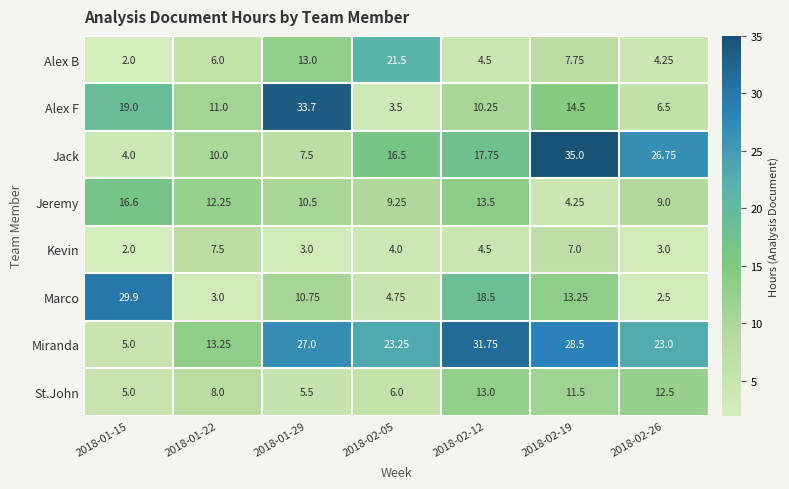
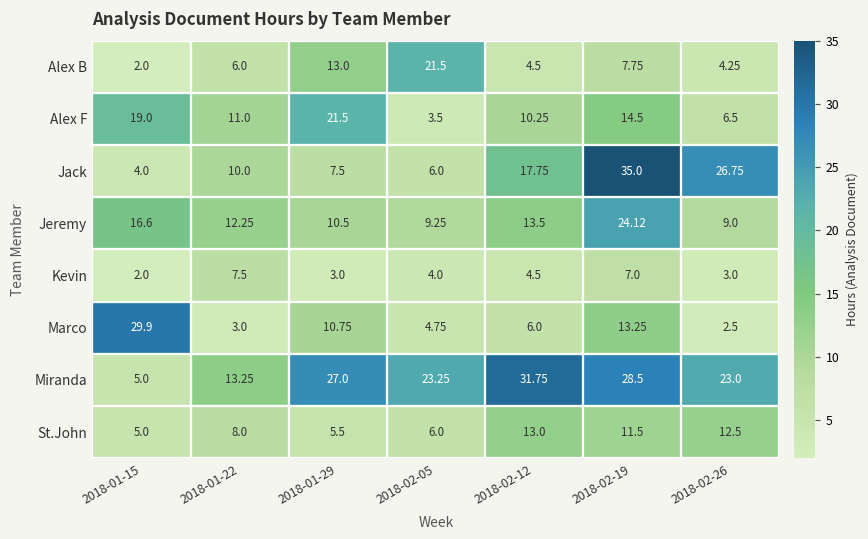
  {
    "Alex B": {
      "2018-01-15": 2.0,
      "2018-01-22": 6.0,
      "2018-01-29": 13.0,
      "2018-02-05": 21.5,
      "2018-02-12": 4.5,
      "2018-02-19": 7.75,
      "2018-02-26": 4.25
    },
    "Alex F": {
      "2018-01-15": 19.0,
      "2018-01-22": 11.0,
-     "2018-01-29": 33.7,
+     "2018-01-29": 21.5,
      "2018-02-05": 3.5,
      "2018-02-12": 10.25,
      "2018-02-19": 14.5,
      "2018-02-26": 6.5
    },
    "Jack": {
      "2018-01-15": 4.0,
      "2018-01-22": 10.0,
      "2018-01-29": 7.5,
-     "2018-02-05": 16.5,
+     "2018-02-05": 6.0,
      "2018-02-12": 17.75,
      "2018-02-19": 35.0,
      "2018-02-26": 26.75
    },
    "Jeremy": {
      "2018-01-15": 16.6,
      "2018-01-22": 12.25,
      "2018-01-29": 10.5,
      "2018-02-05": 9.25,
      "2018-02-12": 13.5,
-     "2018-02-19": 4.25,
+     "2018-02-19": 24.12,
      "2018-02-26": 9.0
    },
    "Kevin": {
      "2018-01-15": 2.0,
      "2018-01-22": 7.5,
      "2018-01-29": 3.0,
      "2018-02-05": 4.0,
      "2018-02-12": 4.5,
      "2018-02-19": 7.0,
      "2018-02-26": 3.0
    },
    "Marco": {
      "2018-01-15": 29.9,
      "2018-01-22": 3.0,
      "2018-01-29": 10.75,
      "2018-02-05": 4.75,
-     "2018-02-12": 18.5,
+     "2018-02-12": 6.0,
      "2018-02-19": 13.25,
      "2018-02-26": 2.5
    },
    "Miranda": {
      "2018-01-15": 5.0,
      "2018-01-22": 13.25,
      "2018-01-29": 27.0,
      "2018-02-05": 23.25,
      "2018-02-12": 31.75,
      "2018-02-19": 28.5,
      "2018-02-26": 23.0
    },
    "St.John": {
      "2018-01-15": 5.0,
      "2018-01-22": 8.0,
      "2018-01-29": 5.5,
      "2018-02-05": 6.0,
      "2018-02-12": 13.0,
      "2018-02-19": 11.5,
      "2018-02-26": 12.5
    }
  }
